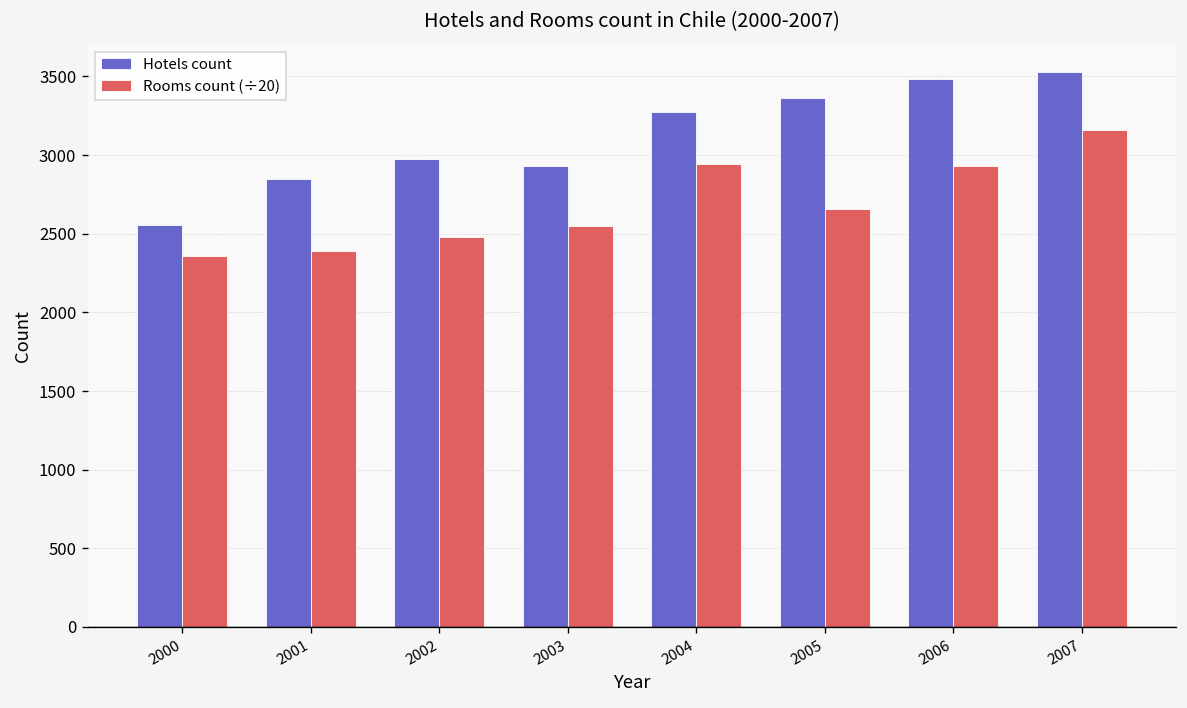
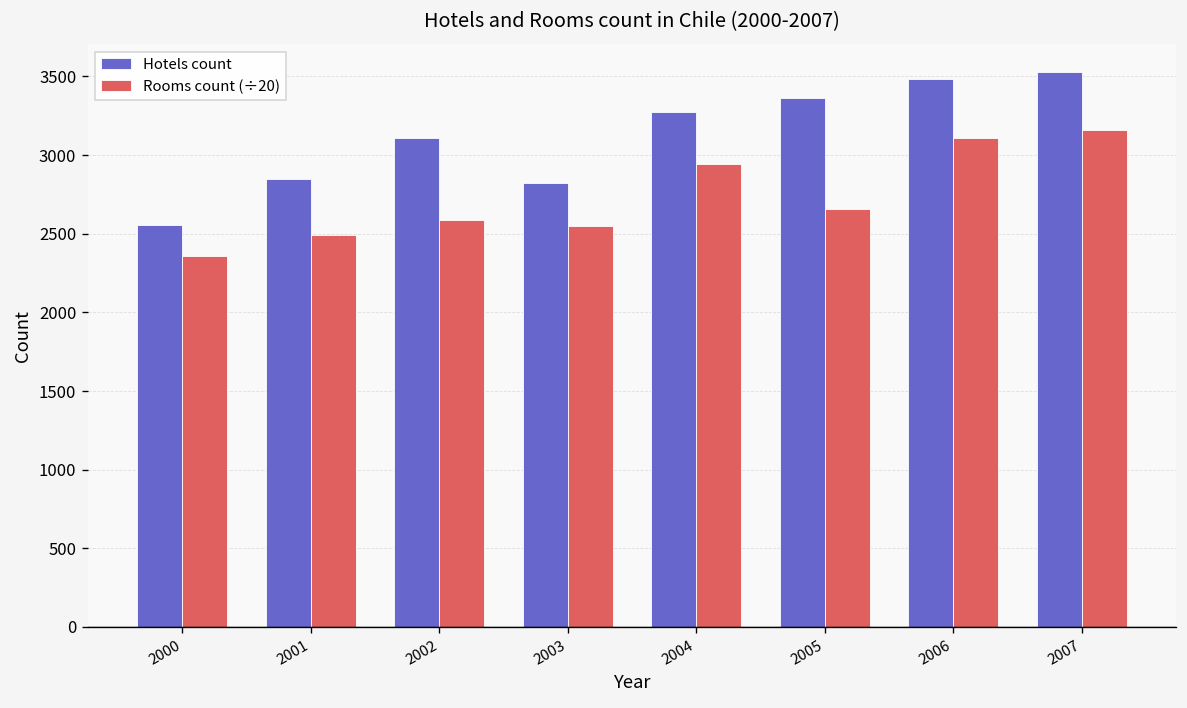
  {
    "Hotels count": {
      "2000": 2560,
      "2001": 2850,
-     "2002": 2980,
-     "2003": 2930,
+     "2002": 3110,
+     "2003": 2820,
      "2004": 3280,
      "2005": 3360,
      "2006": 3480,
      "2007": 3530
    },
    "Rooms count (÷20)": {
      "2000": 2360,
-     "2001": 2390,
-     "2002": 2480,
+     "2001": 2490,
+     "2002": 2590,
      "2003": 2550,
      "2004": 2940,
      "2005": 2650,
-     "2006": 2930,
+     "2006": 3110,
      "2007": 3160
    }
  }
